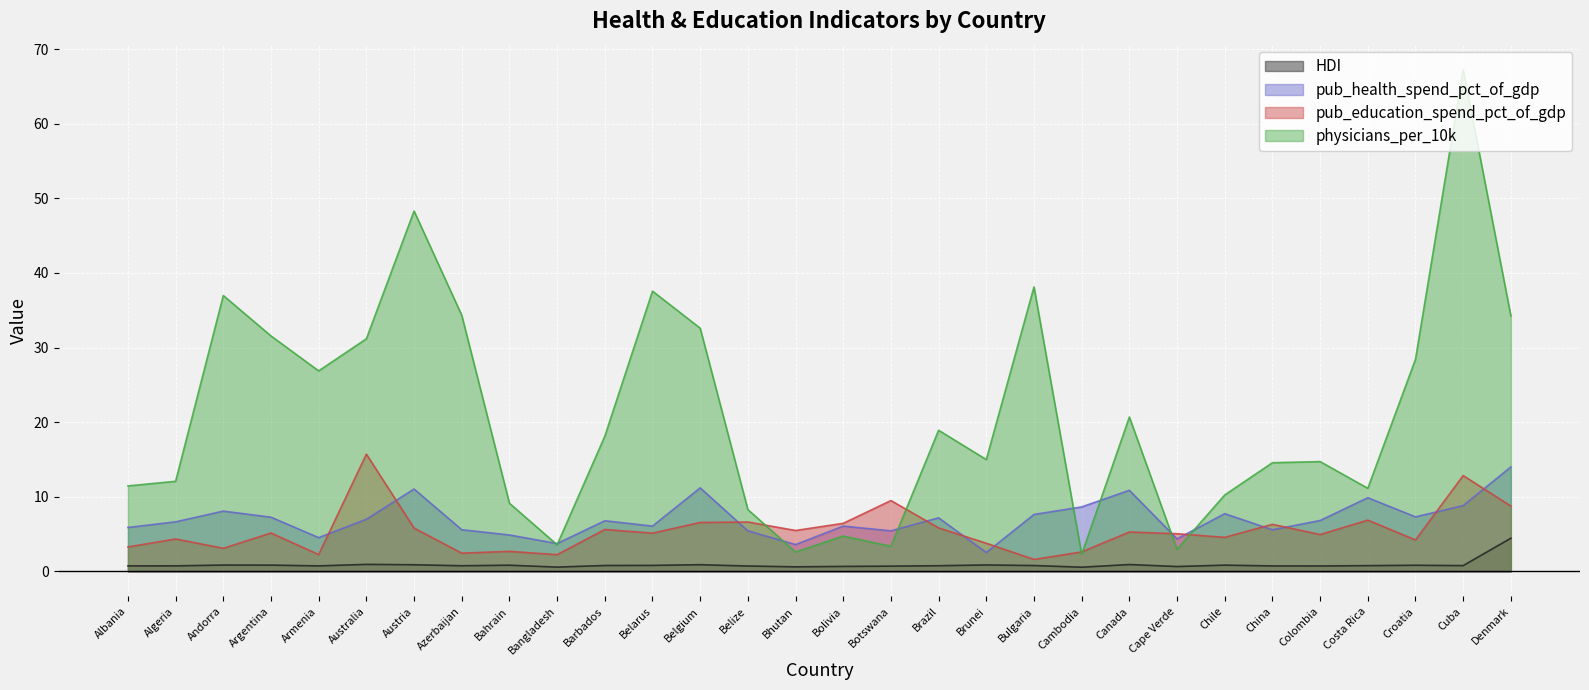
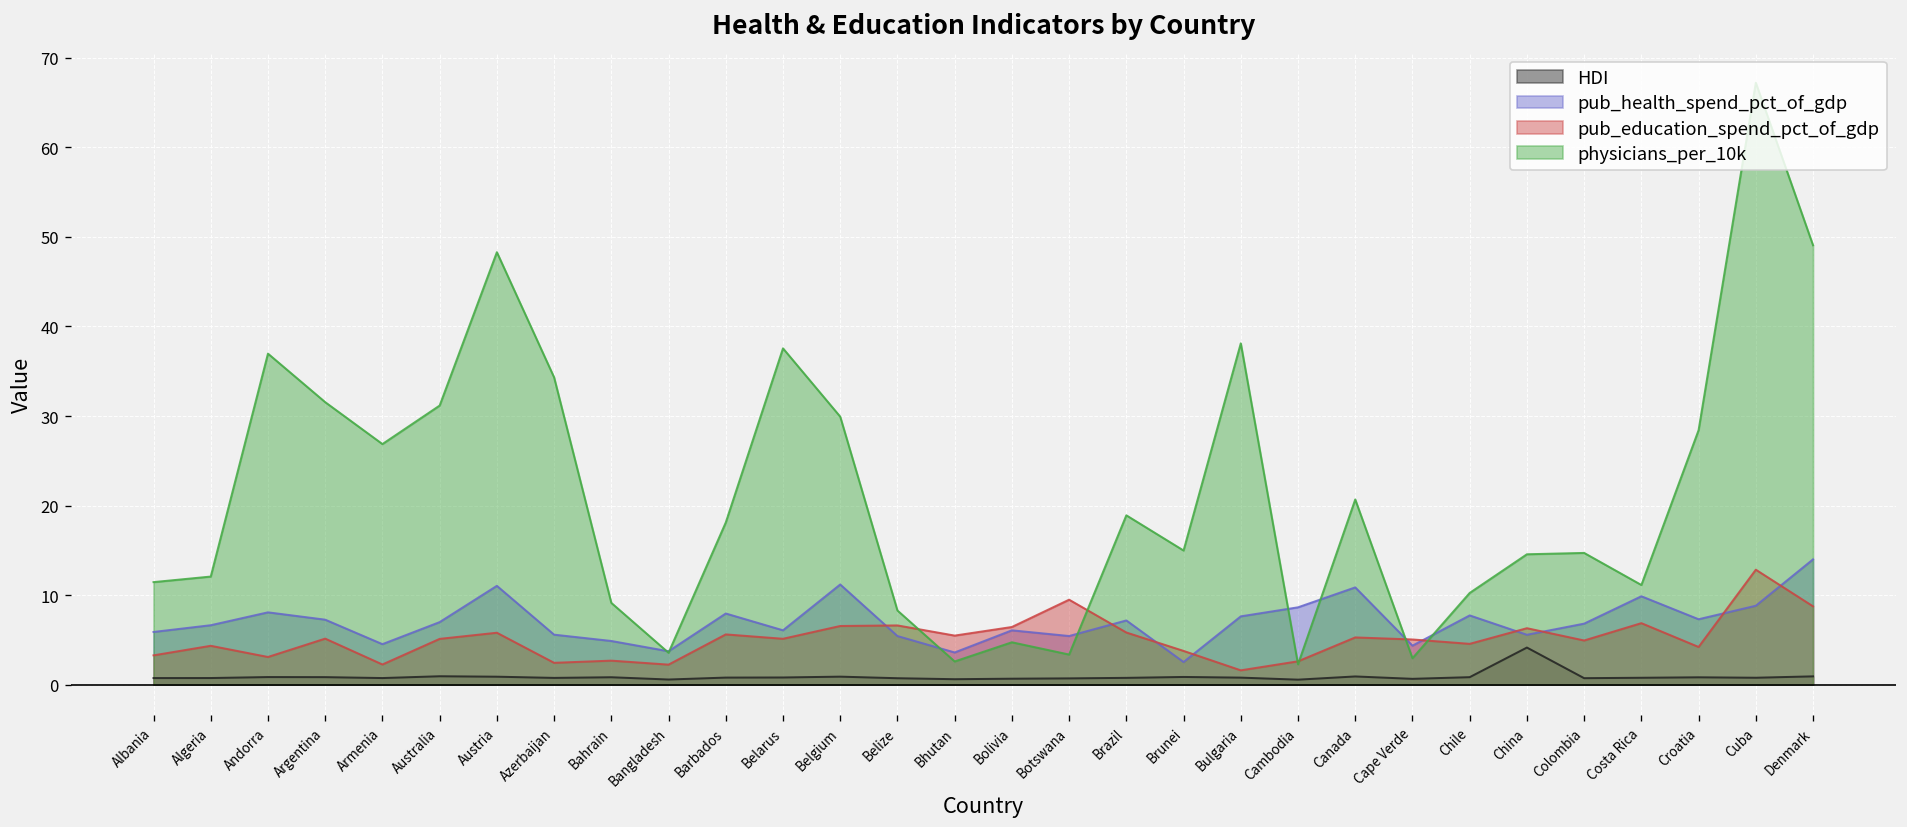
  {
    "HDI": {
      "Albania": 1,
      "Algeria": 1,
      "Andorra": 1,
      "Argentina": 1,
      "Armenia": 1,
      "Australia": 1,
      "Austria": 1,
      "Azerbaijan": 1,
      "Bahrain": 1,
      "Bangladesh": 1,
      "Barbados": 1,
      "Belarus": 1,
      "Belgium": 1,
      "Belize": 1,
      "Bhutan": 1,
      "Bolivia": 1,
      "Botswana": 1,
      "Brazil": 1,
      "Brunei": 1,
      "Bulgaria": 1,
      "Cambodia": 1,
      "Canada": 1,
      "Cape Verde": 1,
      "Chile": 1,
-     "China": 1,
+     "China": 4,
      "Colombia": 1,
      "Costa Rica": 1,
      "Croatia": 1,
      "Cuba": 1,
-     "Denmark": 4
+     "Denmark": 1
    },
    "pub_health_spend_pct_of_gdp": {
      "Albania": 6,
      "Algeria": 7,
      "Andorra": 8,
      "Argentina": 7,
      "Armenia": 5,
      "Australia": 7,
      "Austria": 11,
      "Azerbaijan": 6,
      "Bahrain": 5,
-     "Barbados": 7,
+     "Barbados": 8,
      "Belarus": 6,
      "Belgium": 11,
      "Belize": 5,
      "Bhutan": 4,
      "Bolivia": 6,
      "Botswana": 5,
      "Brazil": 7,
      "Brunei": 3,
      "Bulgaria": 8,
      "Cambodia": 9,
      "Canada": 11,
      "Cape Verde": 4,
      "Chile": 8,
      "China": 6,
      "Colombia": 7,
      "Costa Rica": 10,
      "Croatia": 7,
      "Cuba": 9,
      "Denmark": 14
    },
    "pub_education_spend_pct_of_gdp": {
      "Albania": 3,
      "Algeria": 4,
      "Andorra": 3,
      "Argentina": 5,
      "Armenia": 2,
-     "Australia": 16,
+     "Australia": 5,
      "Austria": 6,
      "Azerbaijan": 2,
      "Bahrain": 3,
      "Bangladesh": 2,
      "Barbados": 6,
      "Belarus": 5,
      "Belgium": 7,
      "Belize": 7,
      "Bhutan": 5,
      "Bolivia": 6,
      "Botswana": 9,
      "Brazil": 6,
      "Brunei": 4,
      "Bulgaria": 2,
      "Canada": 5,
      "Cape Verde": 5,
      "Chile": 5,
      "China": 6,
      "Colombia": 5,
      "Costa Rica": 7,
      "Croatia": 4,
      "Cuba": 13,
      "Denmark": 9
    },
    "physicians_per_10k": {
      "Albania": 11,
      "Algeria": 12,
      "Andorra": 37,
      "Argentina": 32,
      "Armenia": 27,
      "Australia": 31,
      "Austria": 48,
      "Azerbaijan": 34,
      "Bahrain": 9,
      "Barbados": 18,
      "Belarus": 38,
-     "Belgium": 33,
+     "Belgium": 30,
      "Belize": 8,
      "Bhutan": 3,
      "Bolivia": 5,
      "Botswana": 3,
      "Brazil": 19,
      "Brunei": 15,
      "Bulgaria": 38,
      "Canada": 21,
      "Cape Verde": 3,
      "Chile": 10,
      "China": 15,
      "Colombia": 15,
      "Costa Rica": 11,
      "Croatia": 28,
-     "Denmark": 34
+     "Denmark": 49
    }
  }
